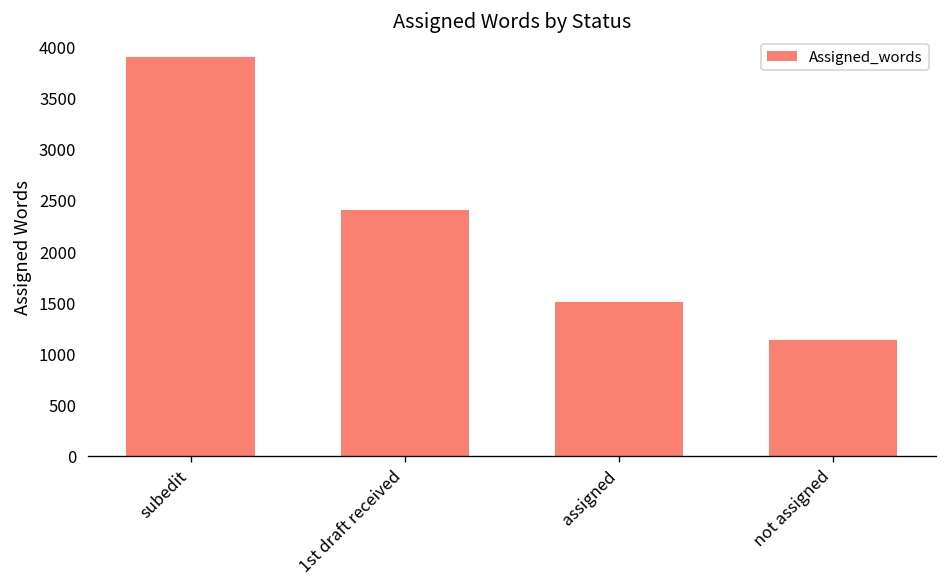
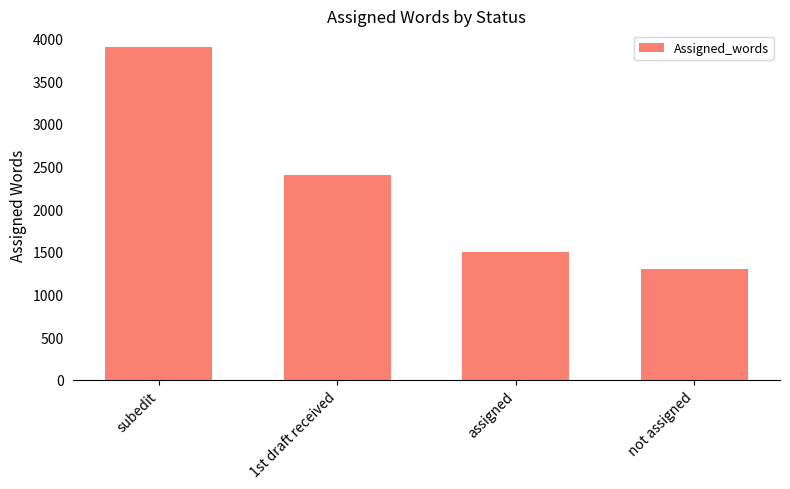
  {
    "subedit": 3900,
    "1st draft received": 2400,
    "assigned": 1500,
-   "not assigned": 1100
+   "not assigned": 1300
  }
